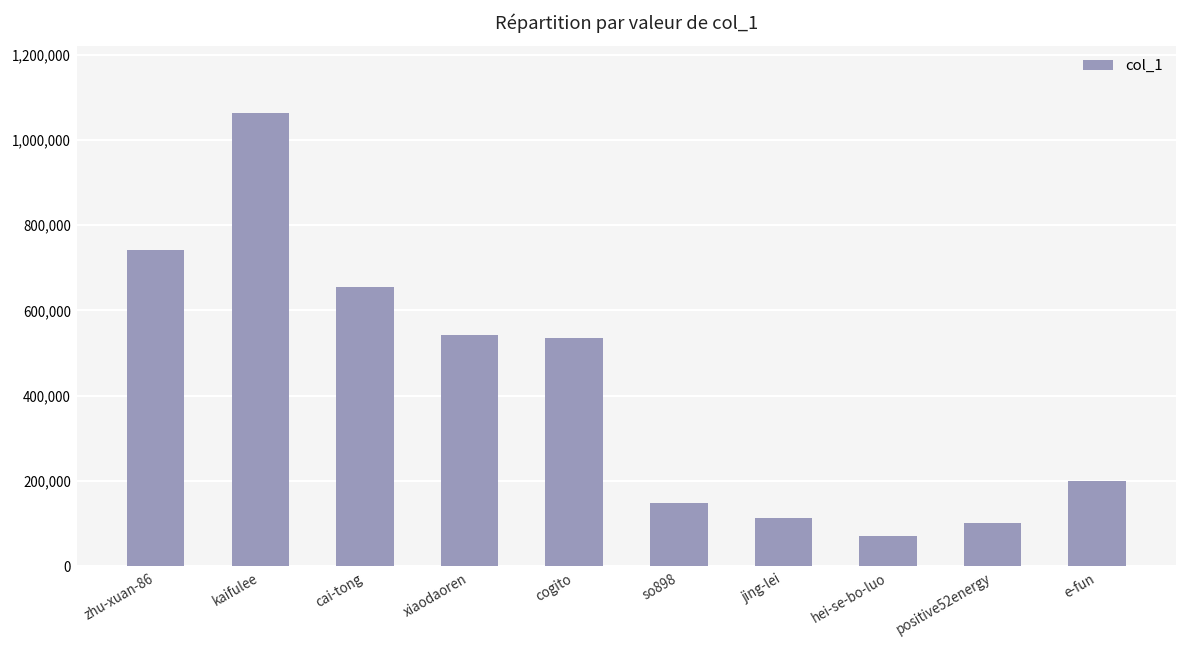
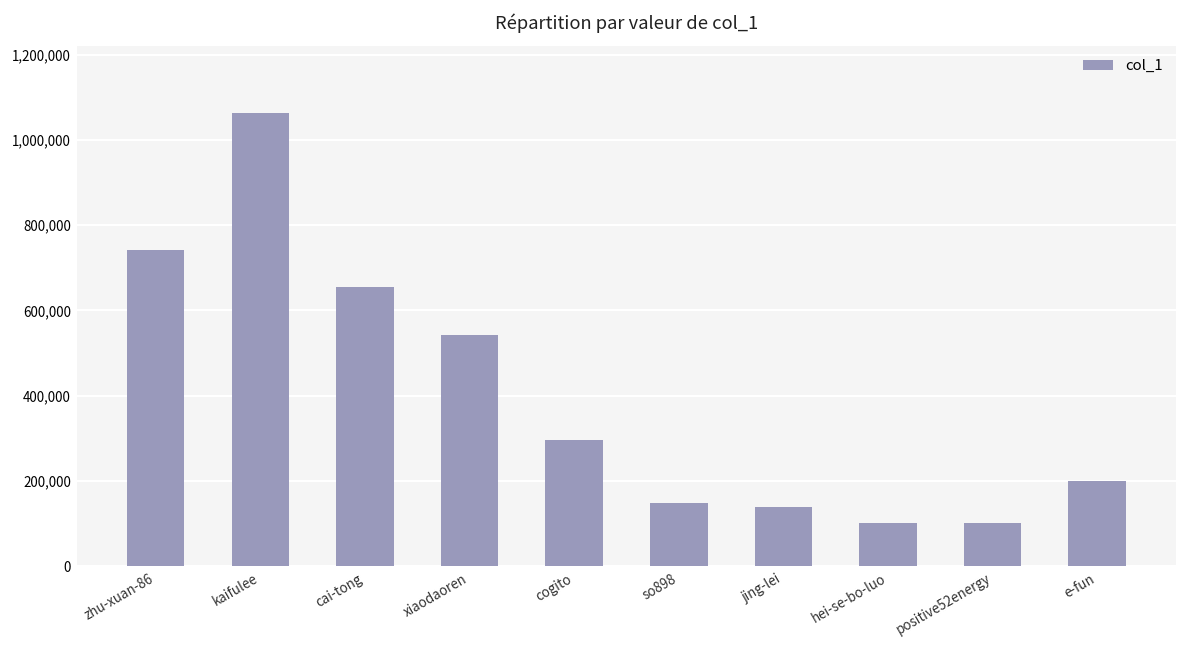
  {
    "zhu-xuan-86": "740,000",
    "kaifulee": "1,060,000",
    "cai-tong": "650,000",
    "xiaodaoren": "540,000",
-   "cogito": "540,000",
+   "cogito": "300,000",
    "so898": "150,000",
-   "jing-lei": "110,000",
-   "hei-se-bo-luo": "70,000",
+   "jing-lei": "140,000",
+   "hei-se-bo-luo": "100,000",
    "positive52energy": "100,000",
    "e-fun": "200,000"
  }
